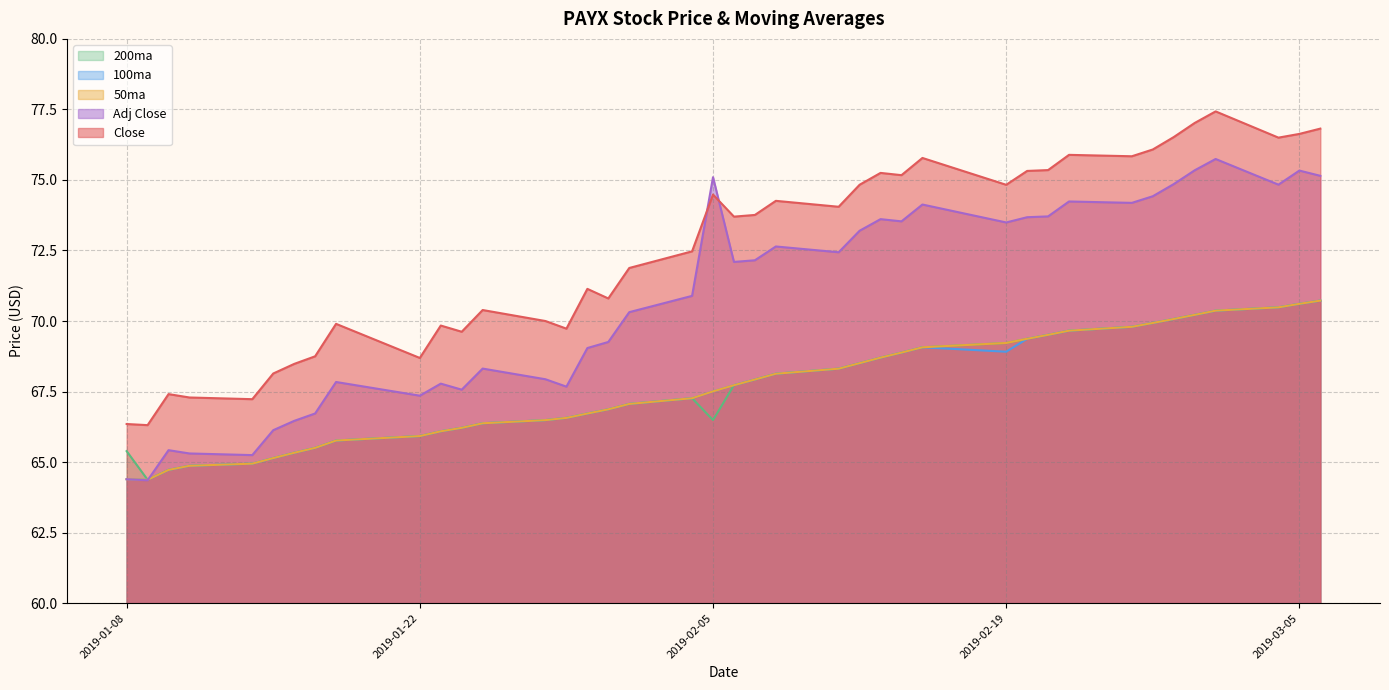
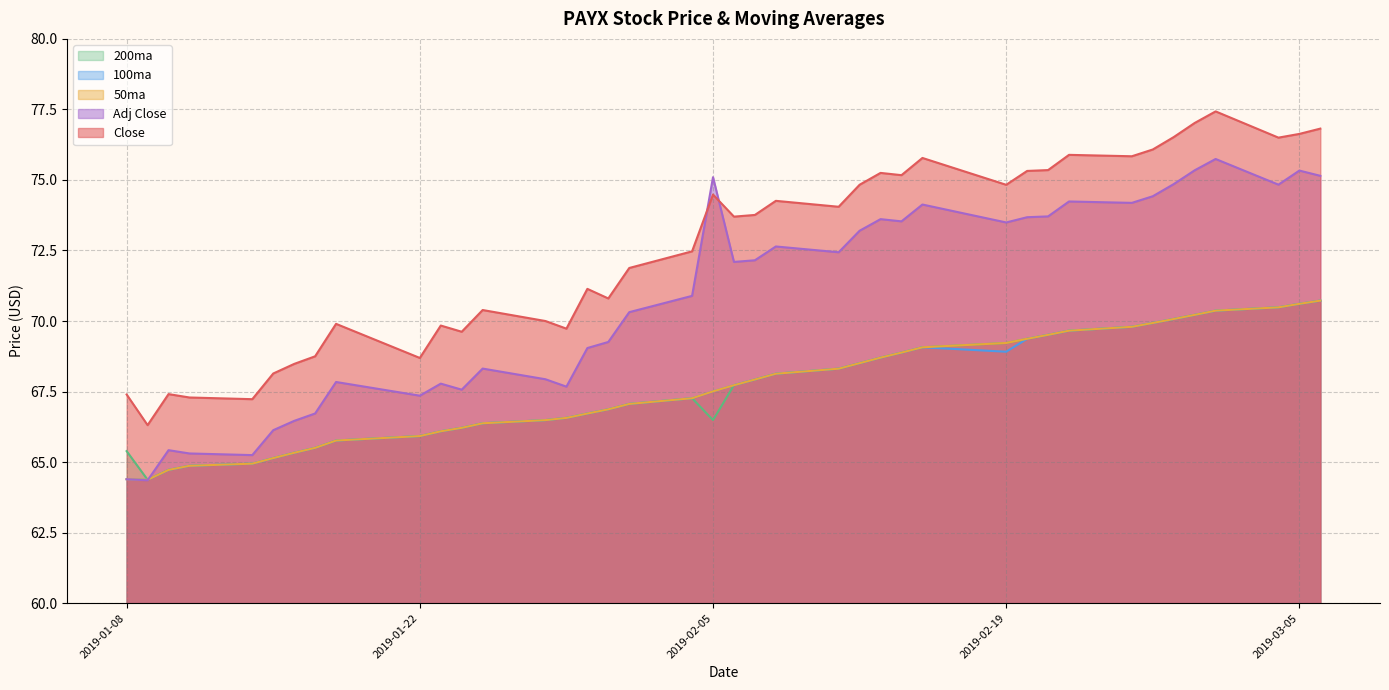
  {
    "200ma": {
      "2019-01-08": 65.4,
      "2019-02-05": 66.5
    },
    "100ma": {
      "2019-02-19": 68.9
    },
    "Adj Close": {
      "2019-01-22": 67.4,
      "2019-02-05": 75.1,
      "2019-02-19": 73.5,
      "2019-03-05": 75.3
    },
    "Close": {
-     "2019-01-08": 66.3,
+     "2019-01-08": 67.4,
      "2019-01-22": 68.7,
      "2019-02-05": 74.5,
      "2019-02-19": 74.8,
      "2019-03-05": 76.6
    }
  }
